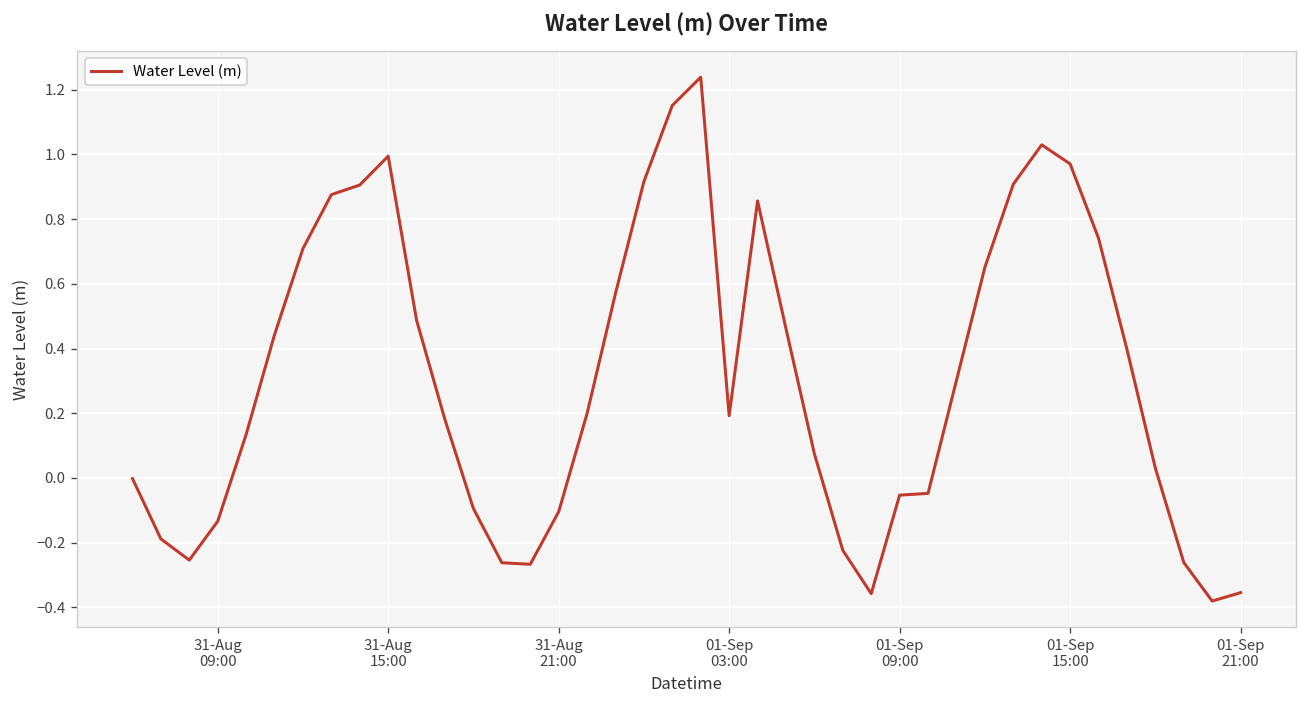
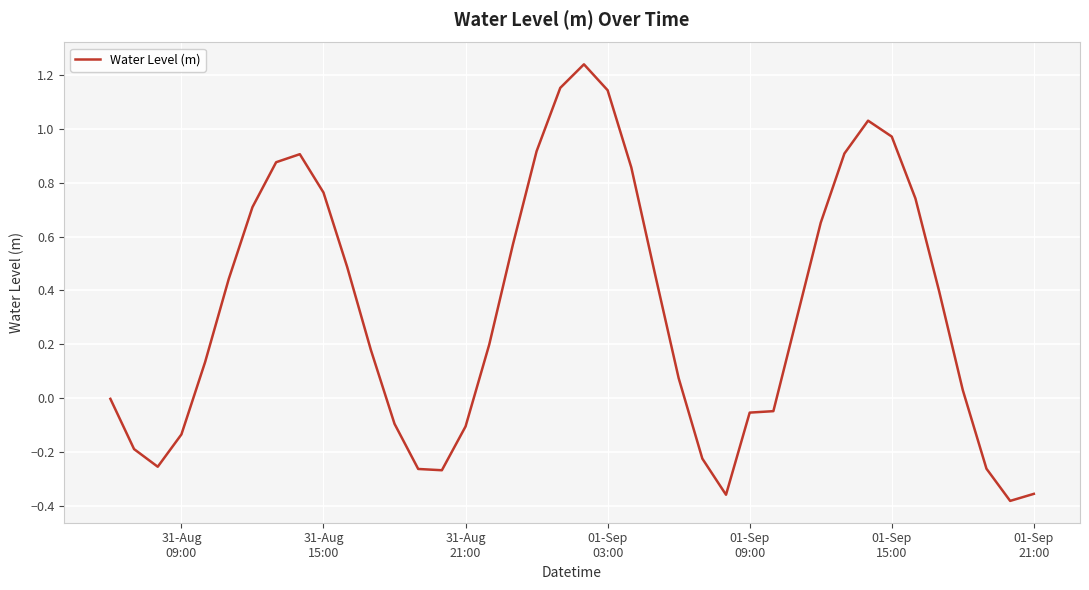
  {
    "31-Aug 09:00": -0.13,
-   "31-Aug 15:00": 0.99,
+   "31-Aug 15:00": 0.76,
    "31-Aug 21:00": -0.10,
-   "01-Sep 03:00": 0.19,
+   "01-Sep 03:00": 1.14,
    "01-Sep 09:00": -0.05,
    "01-Sep 15:00": 0.97,
    "01-Sep 21:00": -0.35
  }
